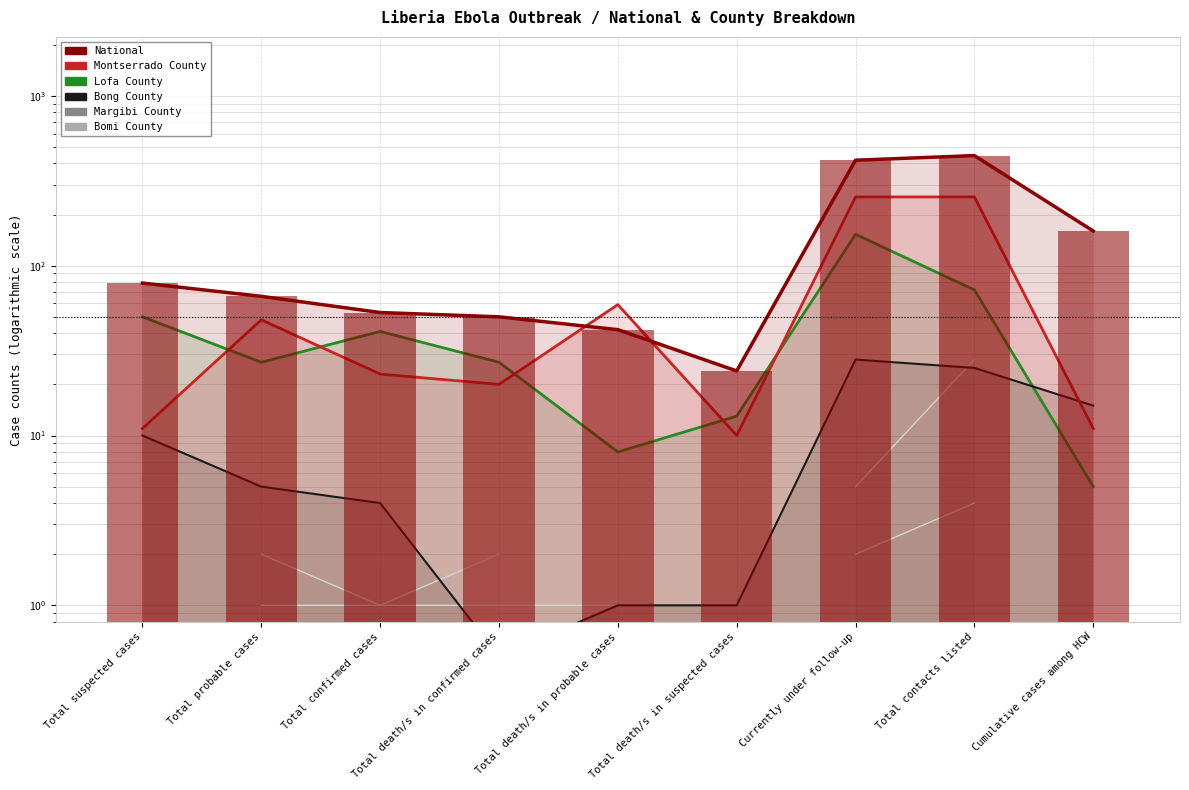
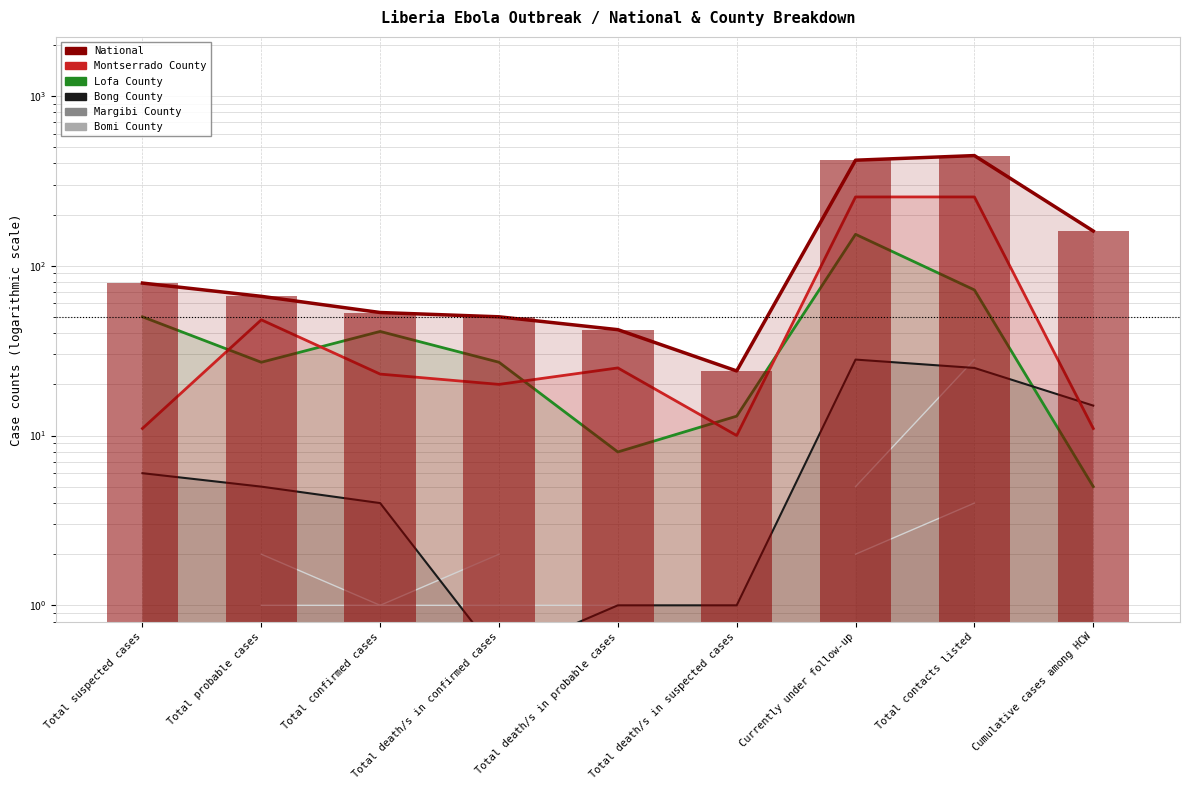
  {
    "Lofa County": {
      "Total suspected cases": 50,
      "Total probable cases": 27,
      "Total confirmed cases": 41,
      "Total death/s in confirmed cases": 27,
      "Total death/s in probable cases": 8,
      "Total death/s in suspected cases": 13,
      "Currently under follow-up": 150,
      "Total contacts listed": 72,
      "Cumulative cases among HCW": 5
    },
    "Bong County": {
-     "Total suspected cases": 10,
+     "Total suspected cases": 6,
      "Total probable cases": 5,
      "Total confirmed cases": 4,
      "Total death/s in suspected cases": 1,
      "Currently under follow-up": 28,
      "Total contacts listed": 25,
      "Cumulative cases among HCW": 15
    },
    "Montserrado County": {
      "Total suspected cases": 11,
      "Total probable cases": 48,
      "Total confirmed cases": 23,
      "Total death/s in confirmed cases": 20,
-     "Total death/s in probable cases": 59,
+     "Total death/s in probable cases": 25,
      "Total death/s in suspected cases": 10,
      "Currently under follow-up": 250,
      "Total contacts listed": 250,
      "Cumulative cases among HCW": 11
    },
    "National": {
      "Total suspected cases": 80,
      "Total probable cases": 66,
      "Total confirmed cases": 53,
      "Total death/s in confirmed cases": 50,
      "Total death/s in probable cases": 42,
      "Total death/s in suspected cases": 24,
      "Currently under follow-up": 420,
      "Total contacts listed": 450,
      "Cumulative cases among HCW": 160
    }
  }
